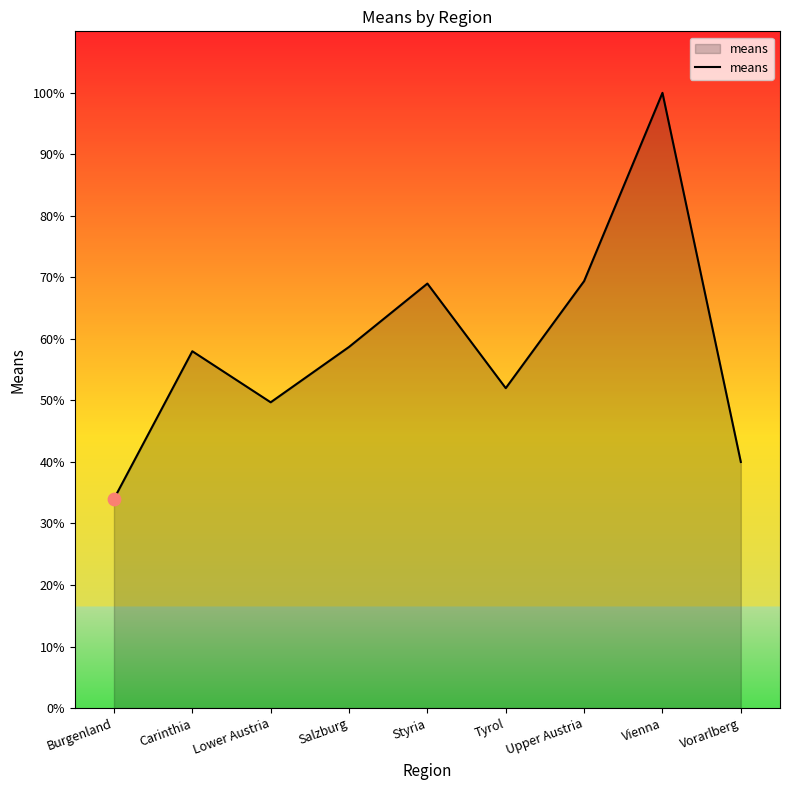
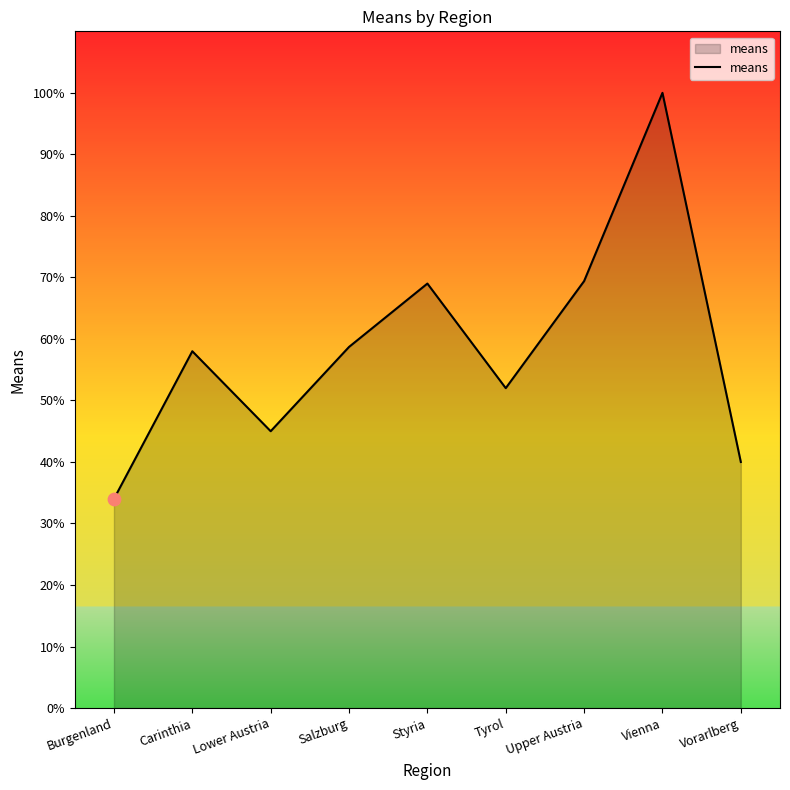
  {
    "means": {
      "Carinthia": "58%",
-     "Lower Austria": "50%",
+     "Lower Austria": "45%",
      "Salzburg": "59%",
      "Styria": "69%",
      "Tyrol": "52%",
      "Upper Austria": "69%",
      "Vienna": "100%",
      "Vorarlberg": "40%"
    }
  }
